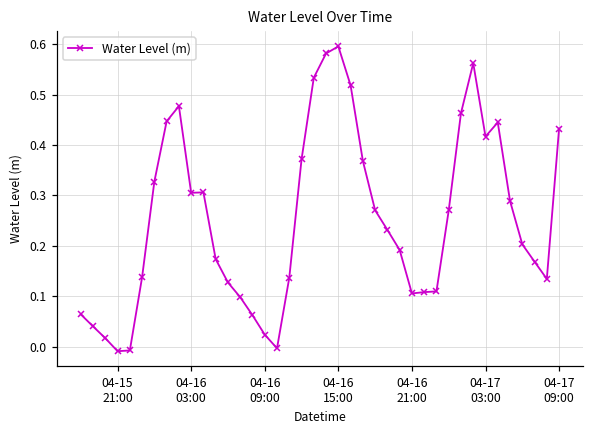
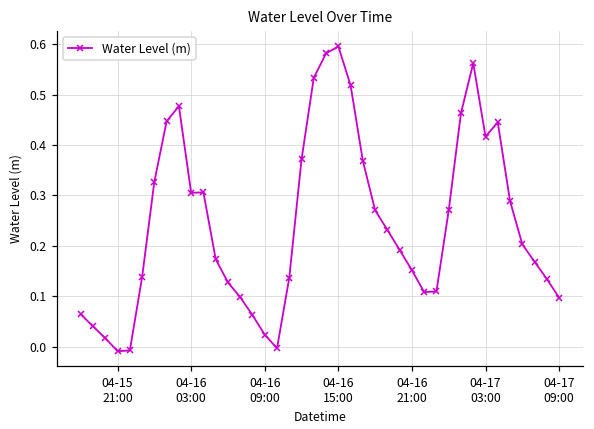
  {
    "04-15 21:00": -0.01,
    "04-16 03:00": 0.31,
    "04-16 09:00": 0.02,
    "04-16 15:00": 0.60,
-   "04-16 21:00": 0.11,
+   "04-16 21:00": 0.15,
    "04-17 03:00": 0.42,
-   "04-17 09:00": 0.43
+   "04-17 09:00": 0.10
  }
